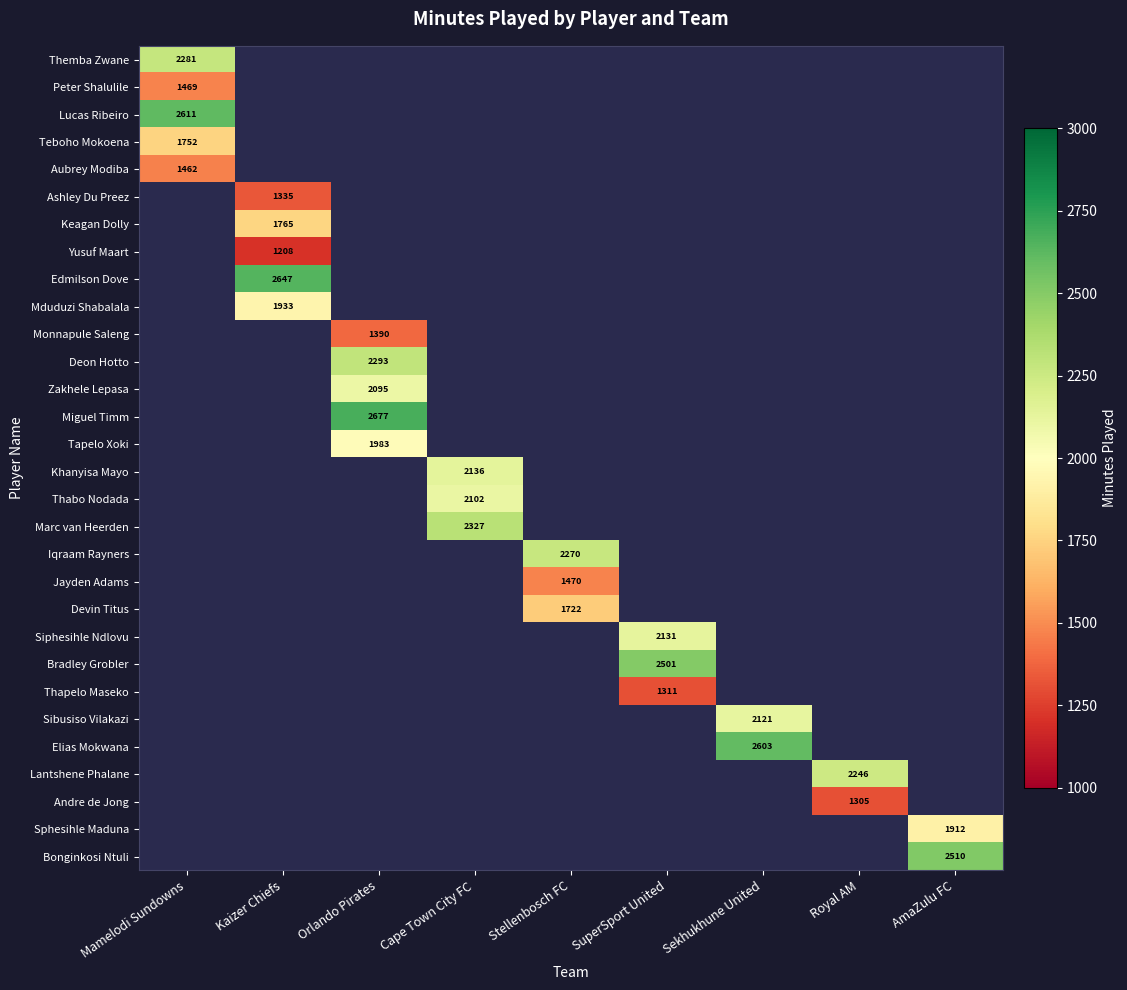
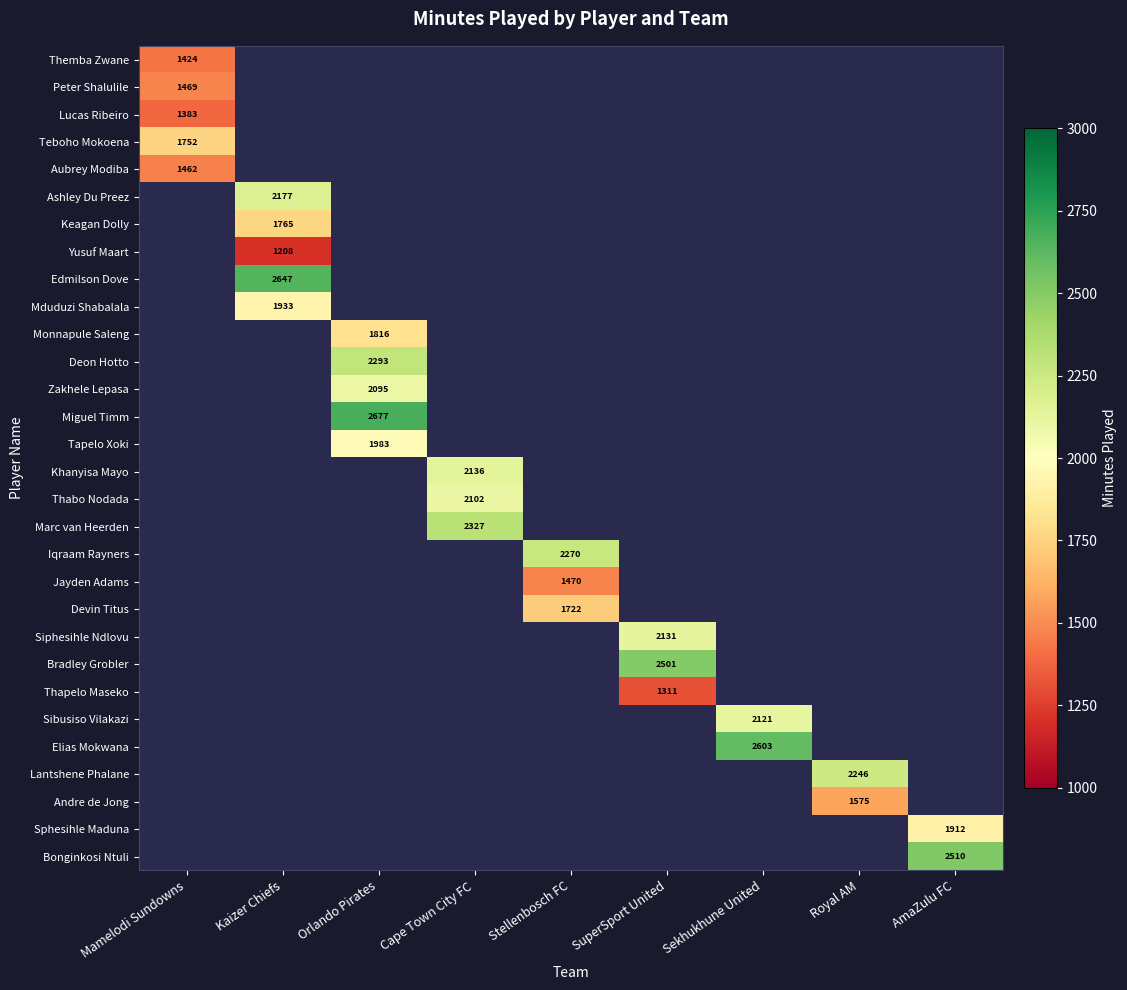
  {
    "Themba Zwane": {
-     "Mamelodi Sundowns": 2281
+     "Mamelodi Sundowns": 1424
    },
    "Peter Shalulile": {
      "Mamelodi Sundowns": 1469
    },
    "Lucas Ribeiro": {
-     "Mamelodi Sundowns": 2611
+     "Mamelodi Sundowns": 1383
    },
    "Teboho Mokoena": {
      "Mamelodi Sundowns": 1752
    },
    "Aubrey Modiba": {
      "Mamelodi Sundowns": 1462
    },
    "Ashley Du Preez": {
-     "Kaizer Chiefs": 1335
+     "Kaizer Chiefs": 2177
    },
    "Keagan Dolly": {
      "Kaizer Chiefs": 1765
    },
    "Yusuf Maart": {
      "Kaizer Chiefs": 1208
    },
    "Edmilson Dove": {
      "Kaizer Chiefs": 2647
    },
    "Mduduzi Shabalala": {
      "Kaizer Chiefs": 1933
    },
    "Monnapule Saleng": {
-     "Orlando Pirates": 1390
+     "Orlando Pirates": 1816
    },
    "Deon Hotto": {
      "Orlando Pirates": 2293
    },
    "Zakhele Lepasa": {
      "Orlando Pirates": 2095
    },
    "Miguel Timm": {
      "Orlando Pirates": 2677
    },
    "Tapelo Xoki": {
      "Orlando Pirates": 1983
    },
    "Khanyisa Mayo": {
      "Cape Town City FC": 2136
    },
    "Thabo Nodada": {
      "Cape Town City FC": 2102
    },
    "Marc van Heerden": {
      "Cape Town City FC": 2327
    },
    "Iqraam Rayners": {
      "Stellenbosch FC": 2270
    },
    "Jayden Adams": {
      "Stellenbosch FC": 1470
    },
    "Devin Titus": {
      "Stellenbosch FC": 1722
    },
    "Siphesihle Ndlovu": {
      "SuperSport United": 2131
    },
    "Bradley Grobler": {
      "SuperSport United": 2501
    },
    "Thapelo Maseko": {
      "SuperSport United": 1311
    },
    "Sibusiso Vilakazi": {
      "Sekhukhune United": 2121
    },
    "Elias Mokwana": {
      "Sekhukhune United": 2603
    },
    "Lantshene Phalane": {
      "Royal AM": 2246
    },
    "Andre de Jong": {
-     "Royal AM": 1305
+     "Royal AM": 1575
    },
    "Sphesihle Maduna": {
      "AmaZulu FC": 1912
    },
    "Bonginkosi Ntuli": {
      "AmaZulu FC": 2510
    }
  }
